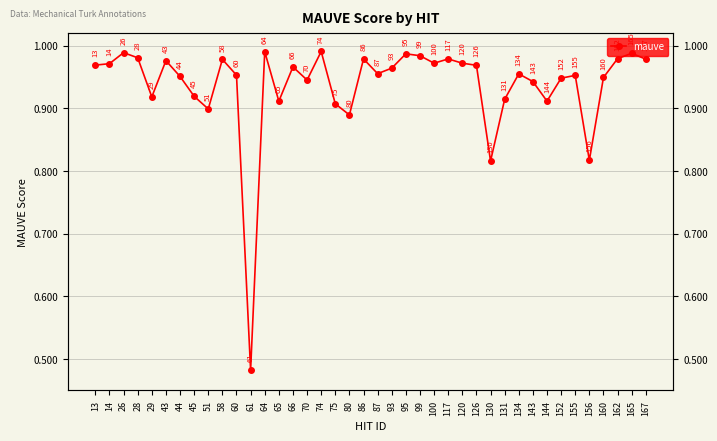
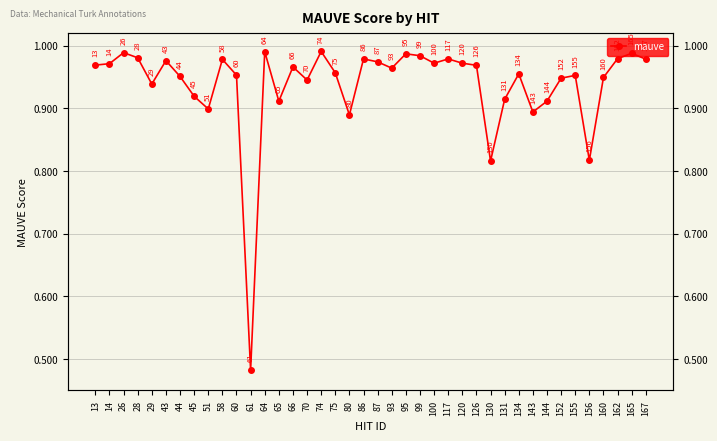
  {
-   "29": 0.92,
-   "75": 0.91,
-   "87": 0.96,
-   "143": 0.94,
+   "29": 0.94,
+   "75": 0.96,
+   "87": 0.97,
+   "143": 0.89,
    "162": 0.98
  }
